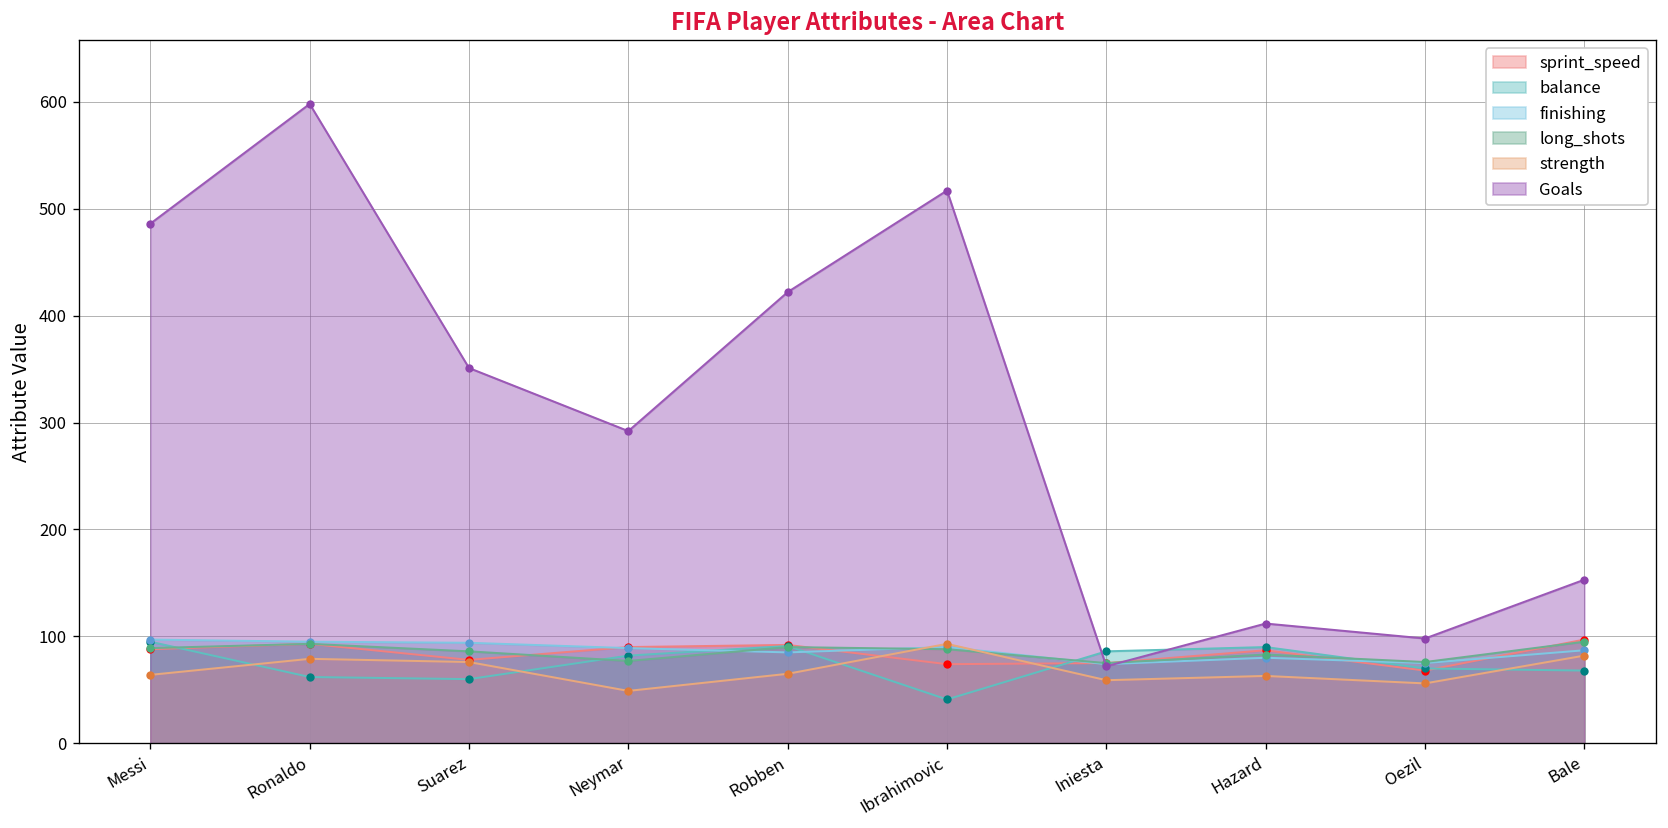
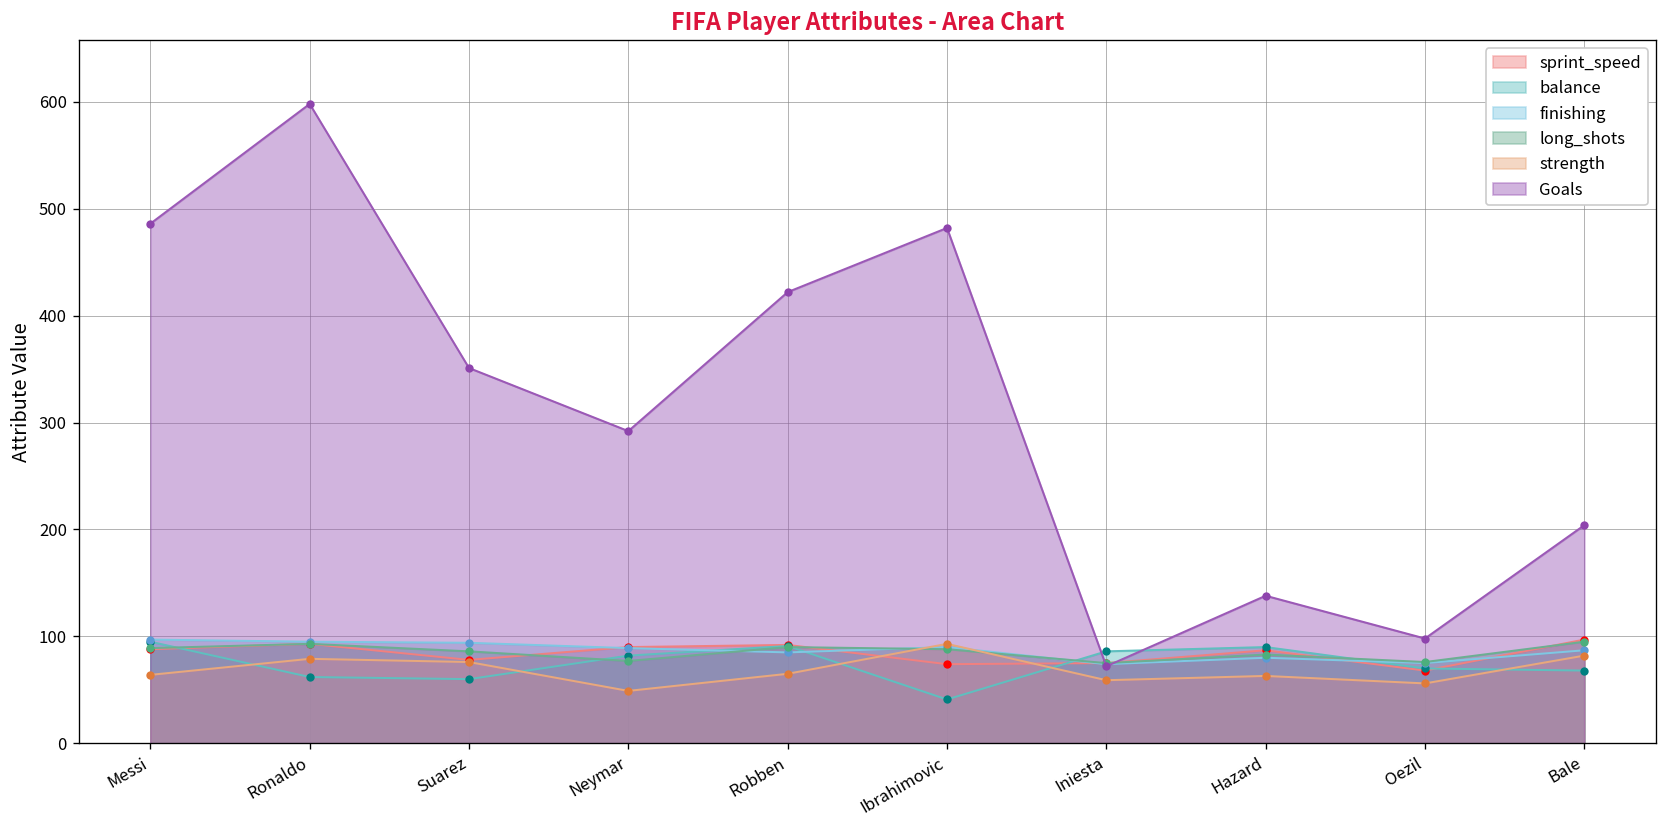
  {
    "Goals": {
      "Messi": 490,
      "Ronaldo": 600,
      "Suarez": 350,
      "Neymar": 290,
      "Robben": 420,
-     "Ibrahimovic": 520,
-     "Hazard": 110,
+     "Ibrahimovic": 480,
+     "Hazard": 140,
      "Oezil": 100,
-     "Bale": 150
+     "Bale": 200
    }
  }
